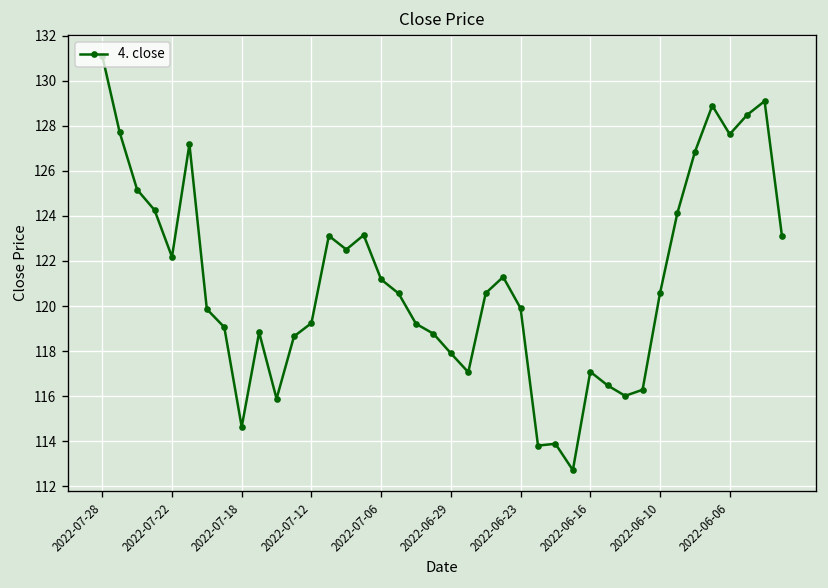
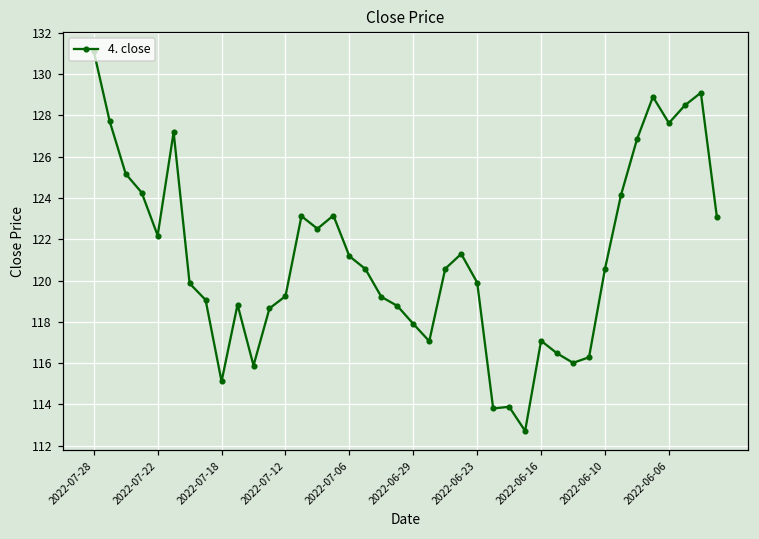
  {
    "2022-07-22": 122.2,
-   "2022-07-18": 114.6,
+   "2022-07-18": 115.1,
    "2022-07-12": 119.2,
    "2022-07-06": 121.2,
    "2022-06-29": 117.9,
    "2022-06-23": 119.9,
    "2022-06-16": 117.1,
    "2022-06-10": 120.6,
    "2022-06-06": 127.6
  }
